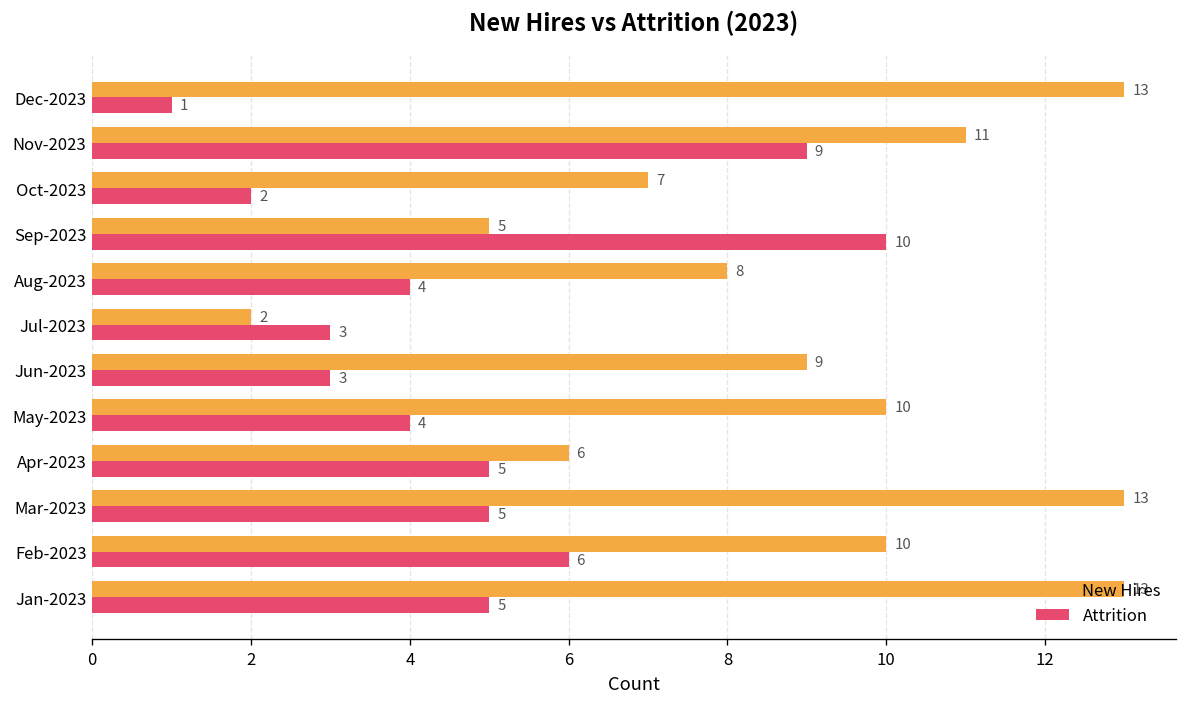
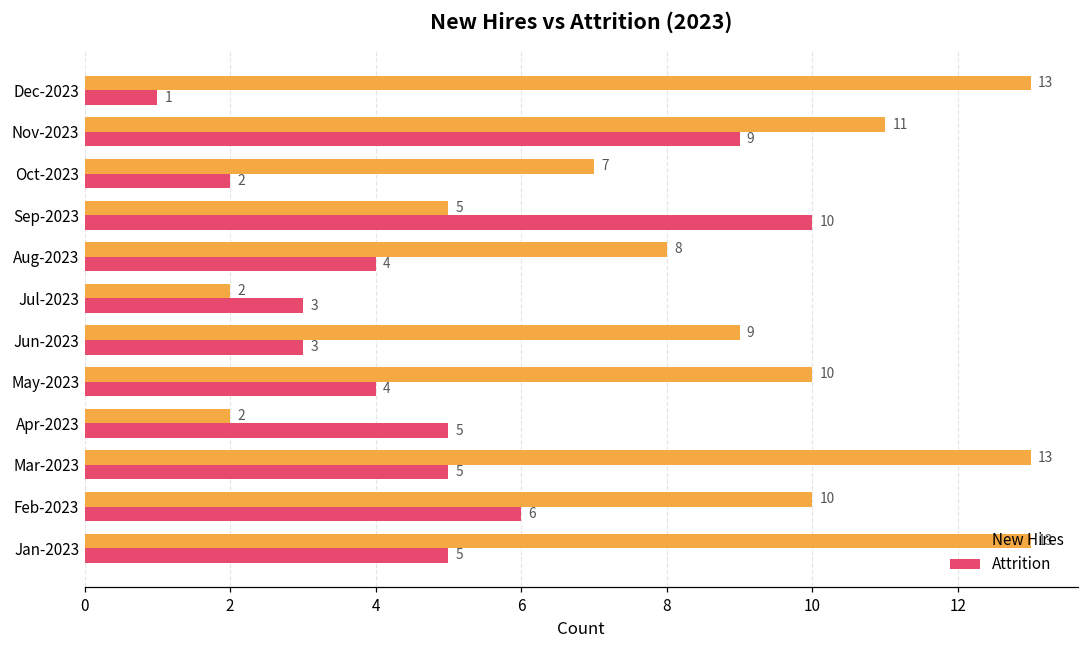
  {
    "New Hires": {
      "Dec-2023": 13,
      "Nov-2023": 11,
      "Oct-2023": 7,
      "Sep-2023": 5,
      "Aug-2023": 8,
      "Jul-2023": 2,
      "Jun-2023": 9,
      "May-2023": 10,
-     "Apr-2023": 6,
+     "Apr-2023": 2,
      "Mar-2023": 13,
      "Feb-2023": 10,
      "Jan-2023": 13
    },
    "Attrition": {
      "Dec-2023": 1,
      "Nov-2023": 9,
      "Oct-2023": 2,
      "Sep-2023": 10,
      "Aug-2023": 4,
      "Jul-2023": 3,
      "Jun-2023": 3,
      "May-2023": 4,
      "Apr-2023": 5,
      "Mar-2023": 5,
      "Feb-2023": 6,
      "Jan-2023": 5
    }
  }
